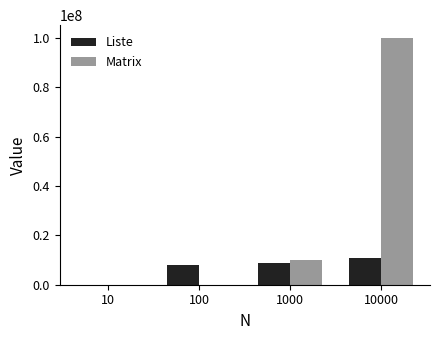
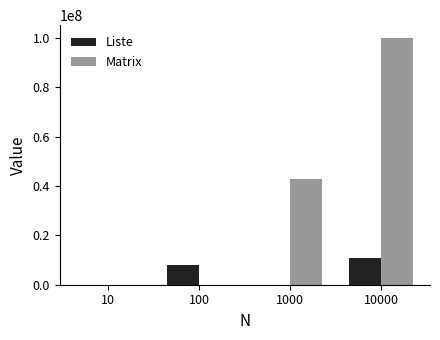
  {
    "Liste": {
      "100": 8000000,
-     "1000": 9000000,
+     "1000": 0,
      "10000": 11000000
    },
    "Matrix": {
-     "1000": 10000000,
+     "1000": 43000000,
      "10000": 100000000
    }
  }
